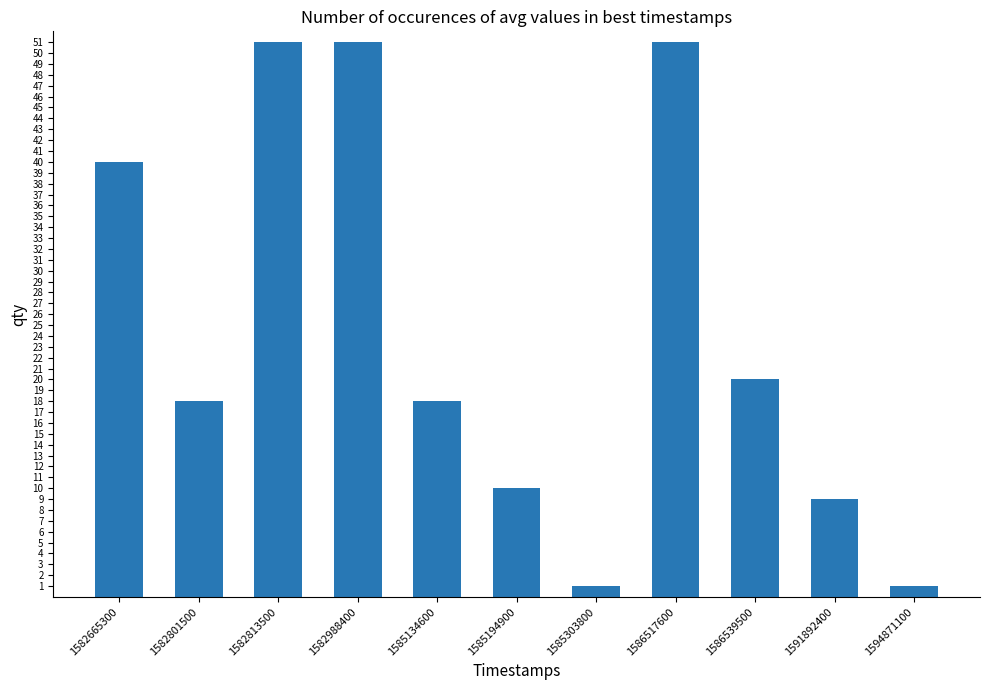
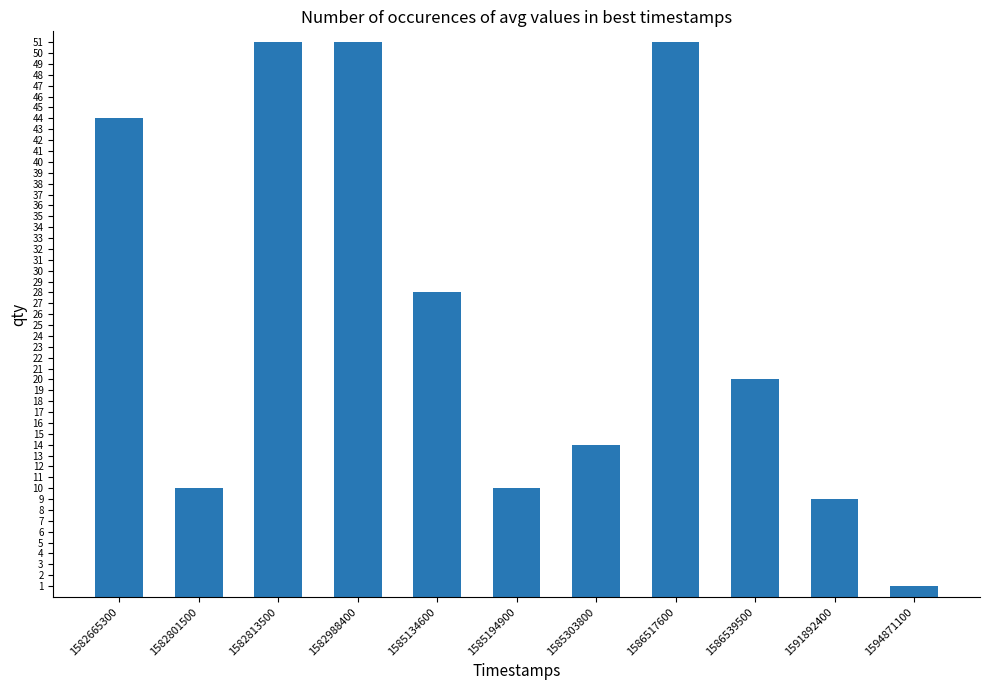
  {
-   "1582665300": 40,
-   "1582801500": 18,
+   "1582665300": 44,
+   "1582801500": 10,
    "1582813500": 51,
    "1582988400": 51,
-   "1585134600": 18,
+   "1585134600": 28,
    "1585194900": 10,
-   "1585303800": 1,
+   "1585303800": 14,
    "1586517600": 51,
    "1586539500": 20,
    "1591892400": 9,
    "1594871100": 1
  }
